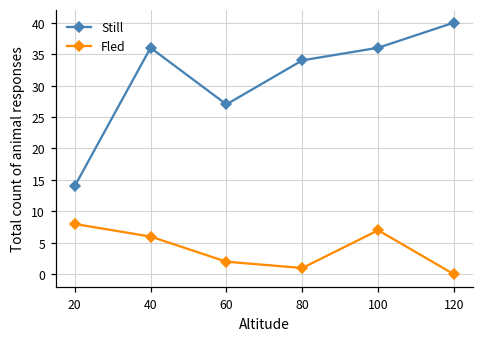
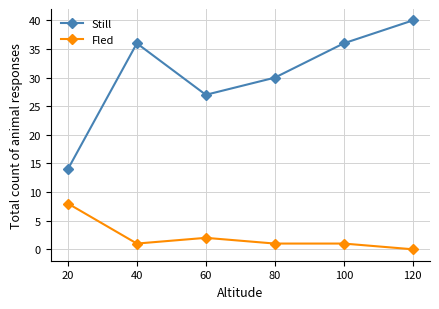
  {
    "Still": {
      "20": 14,
      "40": 36,
      "60": 27,
-     "80": 34,
+     "80": 30,
      "100": 36,
      "120": 40
    },
    "Fled": {
      "20": 8,
-     "40": 6,
+     "40": 1,
      "60": 2,
      "80": 1,
-     "100": 7,
+     "100": 1,
      "120": 0
    }
  }
